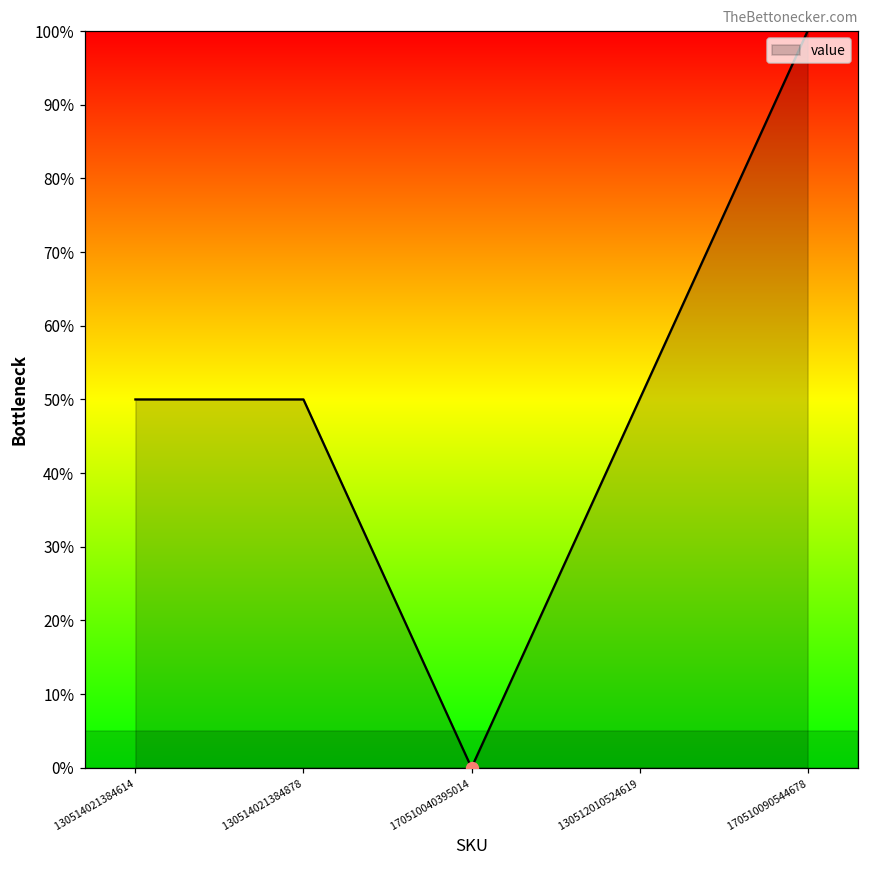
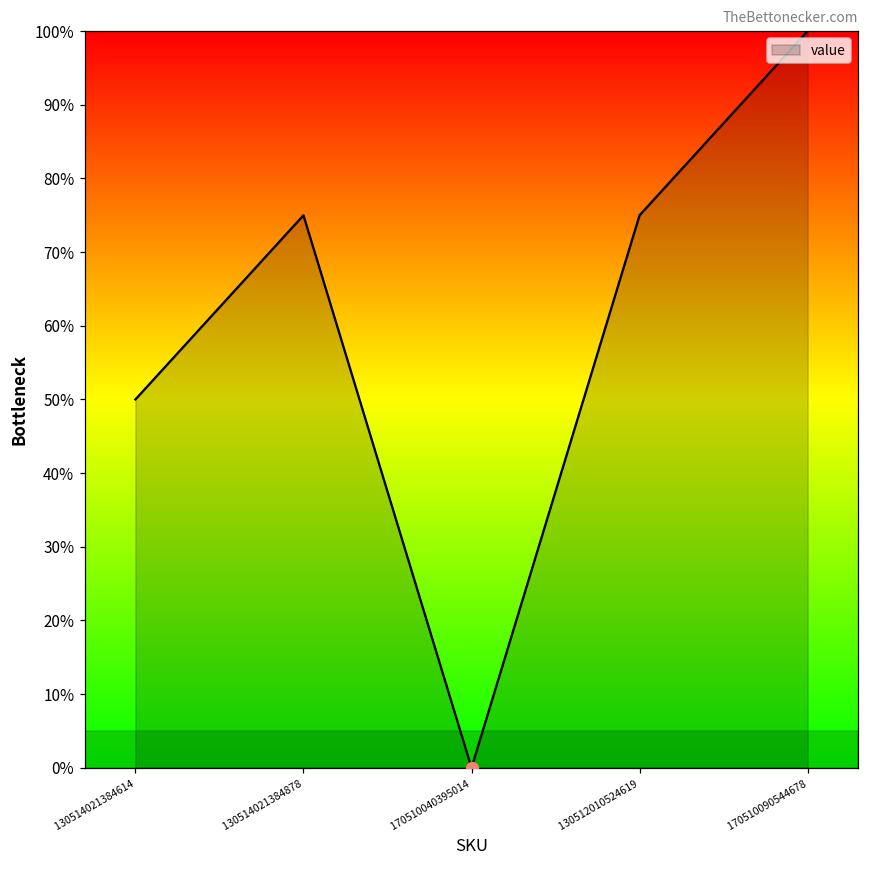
  {
    "value": {
      "130514021384614": "50%",
-     "130514021384878": "50%",
-     "130512010524619": "50%",
+     "130514021384878": "75%",
+     "130512010524619": "75%",
      "170510090544678": "100%"
    }
  }
